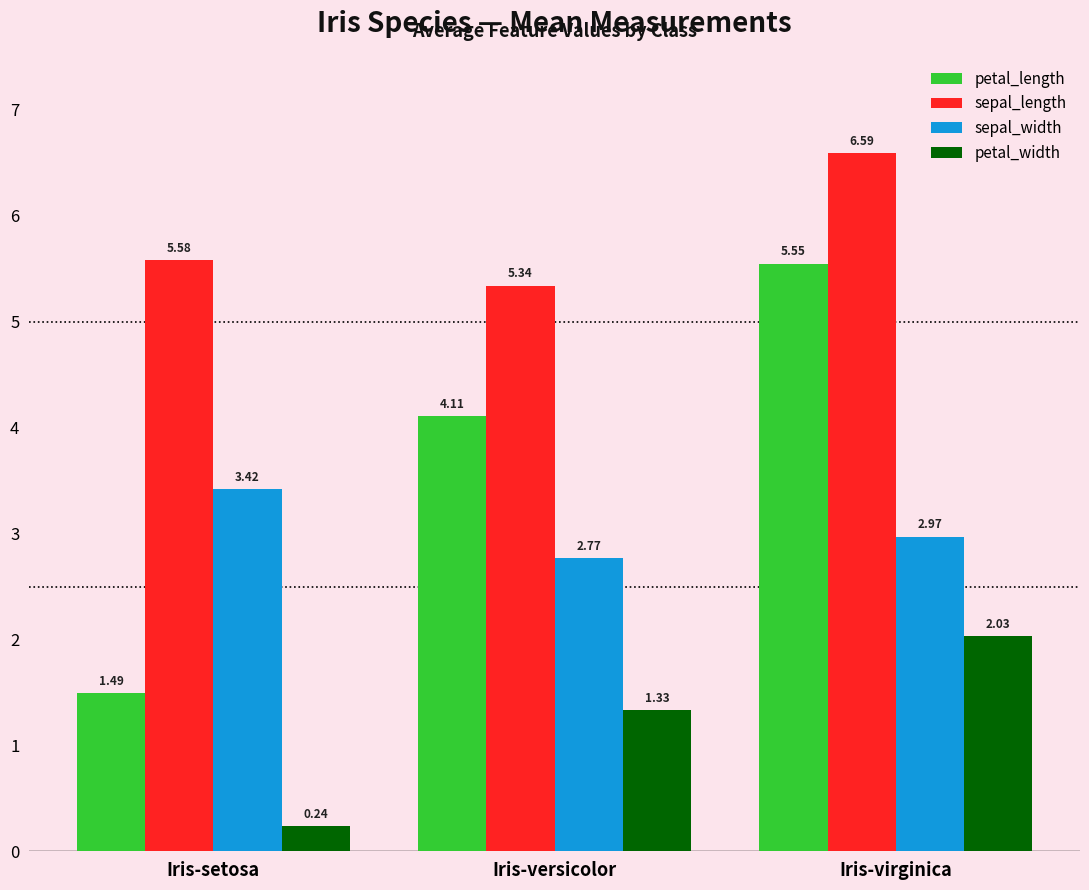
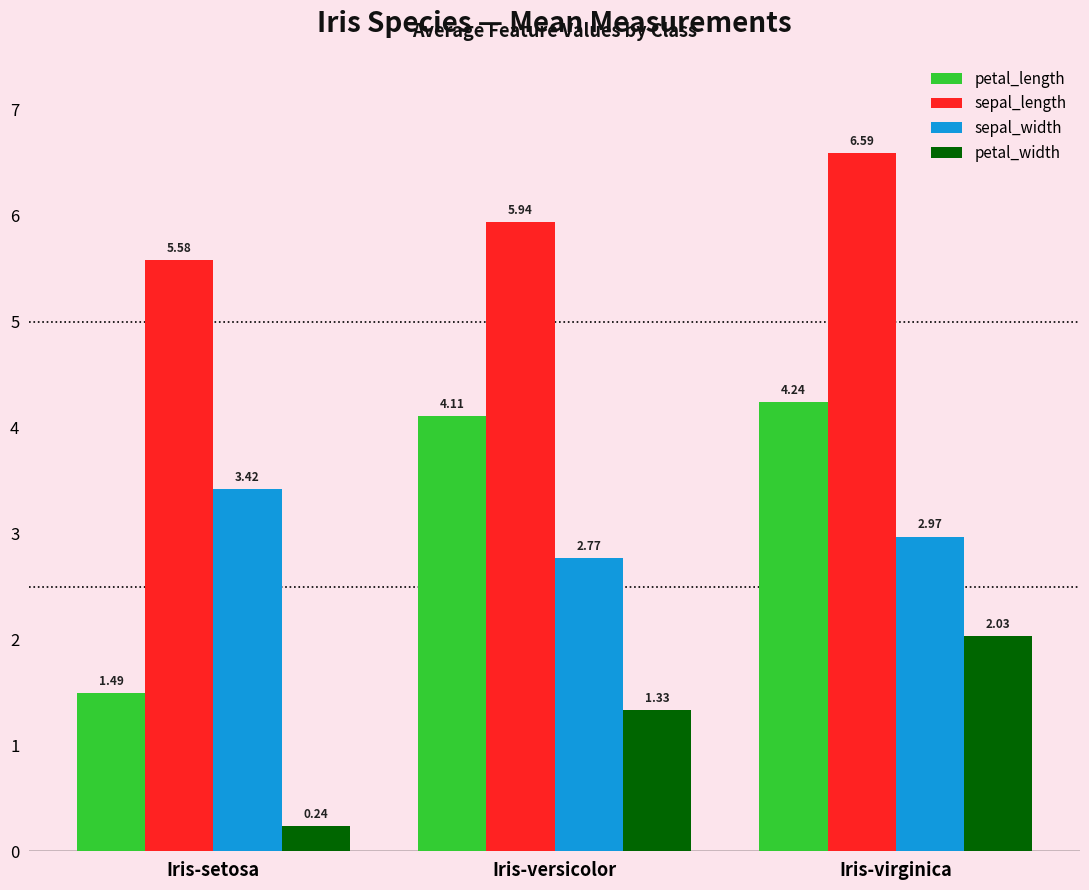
  {
    "petal_length": {
      "Iris-setosa": 1.49,
      "Iris-versicolor": 4.11,
-     "Iris-virginica": 5.55
+     "Iris-virginica": 4.24
    },
    "sepal_length": {
      "Iris-setosa": 5.58,
-     "Iris-versicolor": 5.34,
+     "Iris-versicolor": 5.94,
      "Iris-virginica": 6.59
    },
    "sepal_width": {
      "Iris-setosa": 3.42,
      "Iris-versicolor": 2.77,
      "Iris-virginica": 2.97
    },
    "petal_width": {
      "Iris-setosa": 0.24,
      "Iris-versicolor": 1.33,
      "Iris-virginica": 2.03
    }
  }
